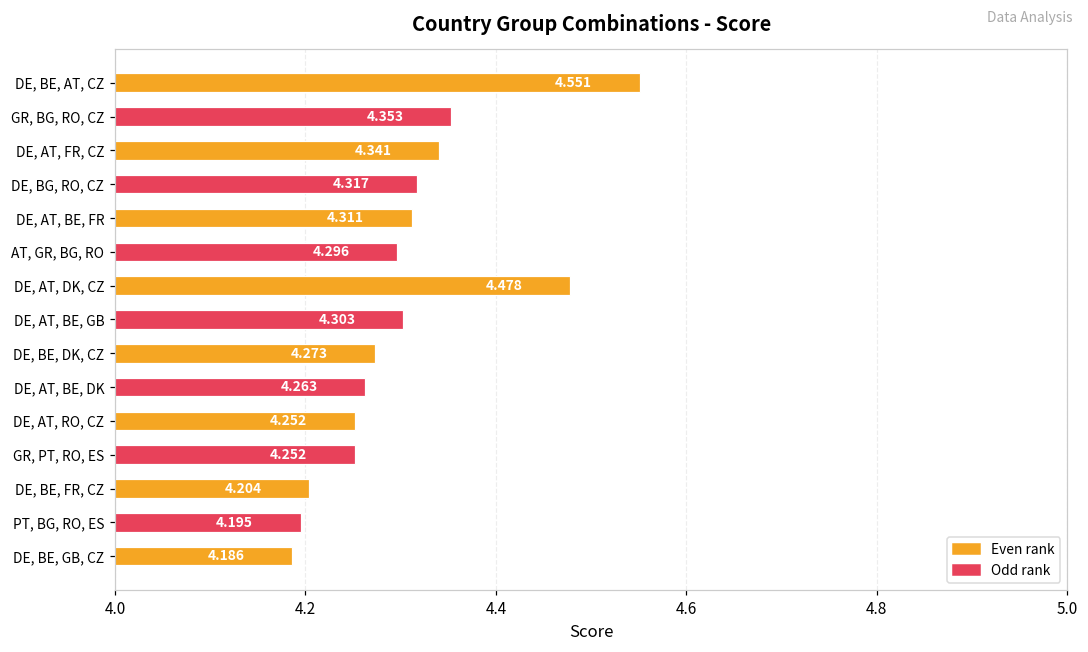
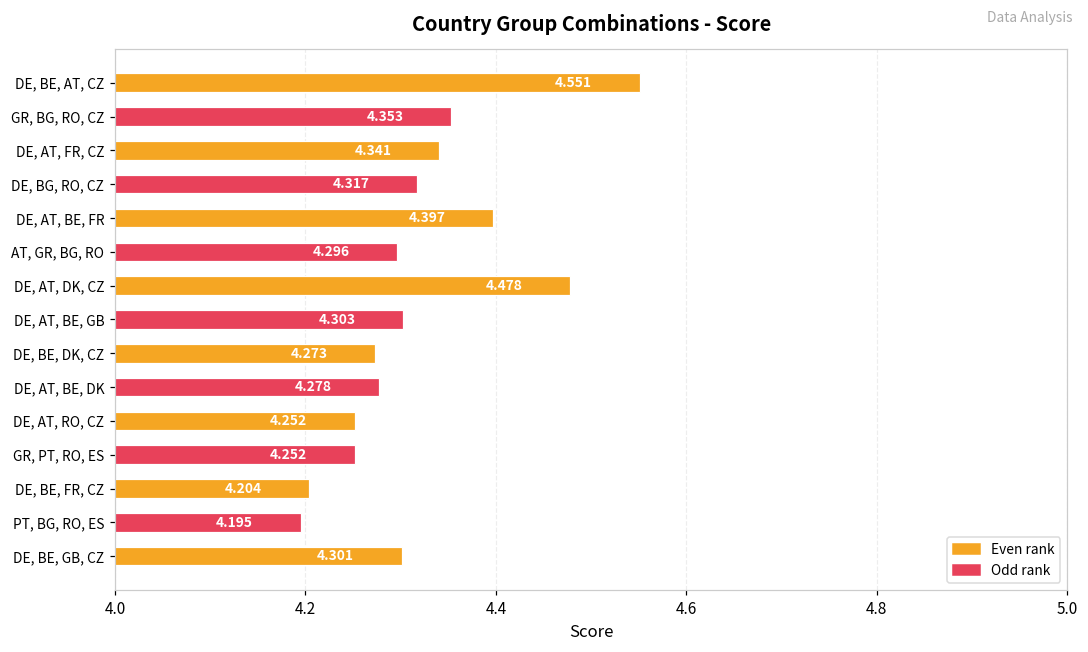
  {
    "DE, BE, AT, CZ": 4.551,
    "GR, BG, RO, CZ": 4.353,
    "DE, AT, FR, CZ": 4.341,
    "DE, BG, RO, CZ": 4.317,
-   "DE, AT, BE, FR": 4.311,
+   "DE, AT, BE, FR": 4.397,
    "AT, GR, BG, RO": 4.296,
    "DE, AT, DK, CZ": 4.478,
    "DE, AT, BE, GB": 4.303,
    "DE, BE, DK, CZ": 4.273,
-   "DE, AT, BE, DK": 4.263,
+   "DE, AT, BE, DK": 4.278,
    "DE, AT, RO, CZ": 4.252,
    "GR, PT, RO, ES": 4.252,
    "DE, BE, FR, CZ": 4.204,
    "PT, BG, RO, ES": 4.195,
-   "DE, BE, GB, CZ": 4.186
+   "DE, BE, GB, CZ": 4.301
  }
